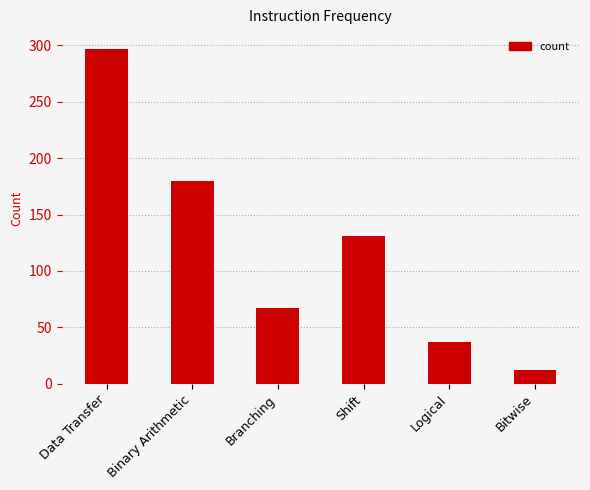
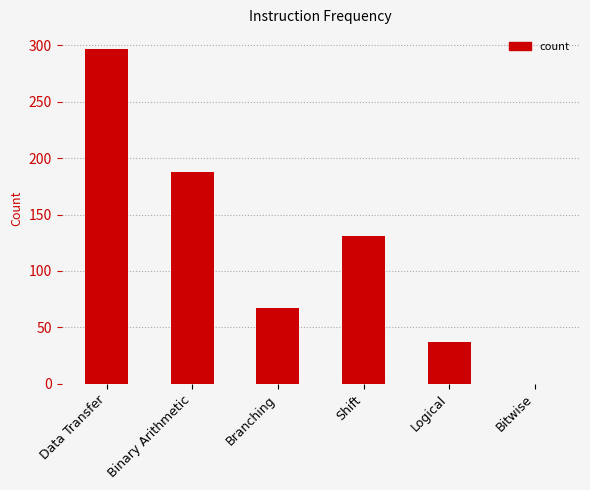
  {
    "Data Transfer": 297,
-   "Binary Arithmetic": 180,
+   "Binary Arithmetic": 188,
    "Branching": 67,
    "Shift": 131,
    "Logical": 37,
-   "Bitwise": 12
+   "Bitwise": 0
  }
